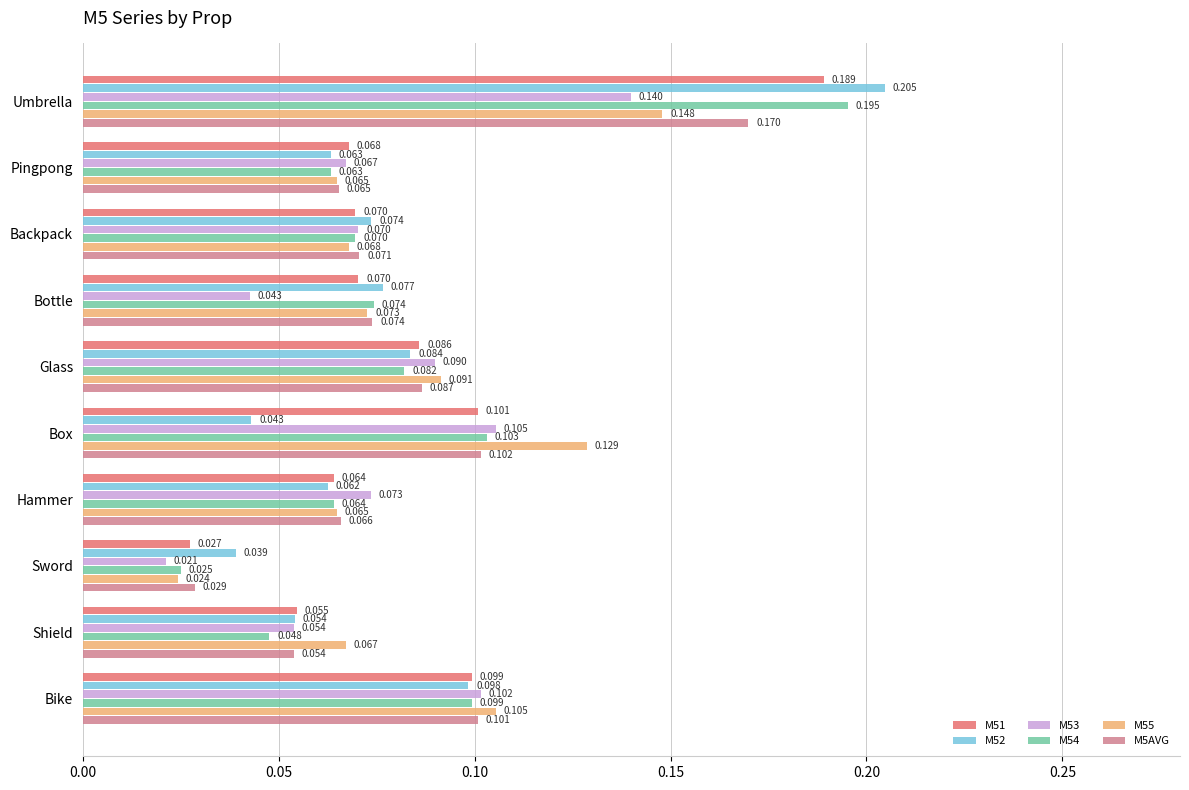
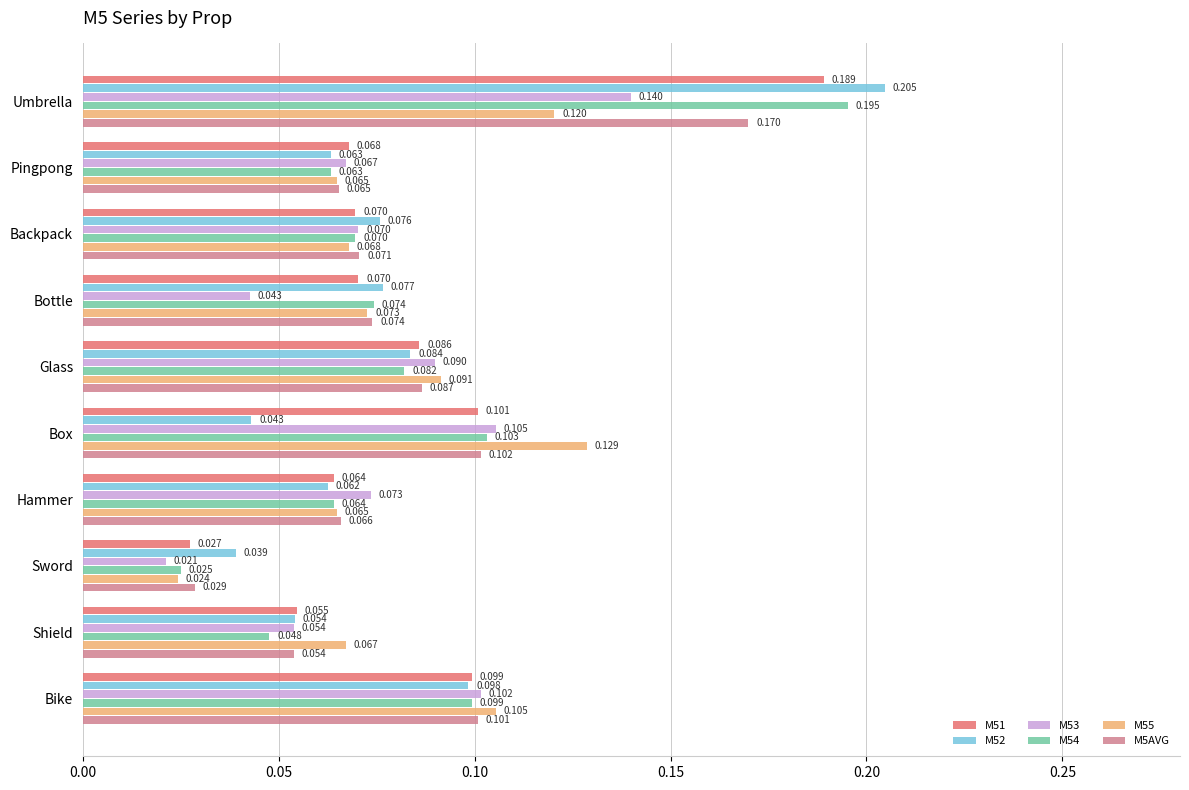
  {
    "M52": {
      "Umbrella": 0.205,
      "Pingpong": 0.063,
-     "Backpack": 0.074,
+     "Backpack": 0.076,
      "Bottle": 0.077,
      "Glass": 0.084,
      "Box": 0.043,
      "Hammer": 0.062,
      "Sword": 0.039,
      "Shield": 0.054,
      "Bike": 0.098
    },
    "M53": {
      "Umbrella": 0.140,
      "Pingpong": 0.067,
      "Backpack": 0.070,
      "Bottle": 0.043,
      "Glass": 0.090,
      "Box": 0.105,
      "Hammer": 0.073,
      "Sword": 0.021,
      "Shield": 0.054,
      "Bike": 0.102
    },
    "M54": {
      "Umbrella": 0.195,
      "Pingpong": 0.063,
      "Bottle": 0.074,
      "Glass": 0.082,
      "Box": 0.103,
      "Hammer": 0.064,
      "Sword": 0.025,
      "Shield": 0.048,
      "Bike": 0.099
    },
    "M55": {
-     "Umbrella": 0.148,
+     "Umbrella": 0.120,
      "Backpack": 0.068,
      "Bottle": 0.073,
      "Glass": 0.091,
      "Box": 0.129,
      "Hammer": 0.065,
      "Sword": 0.024,
      "Shield": 0.067,
      "Bike": 0.105
    }
  }
